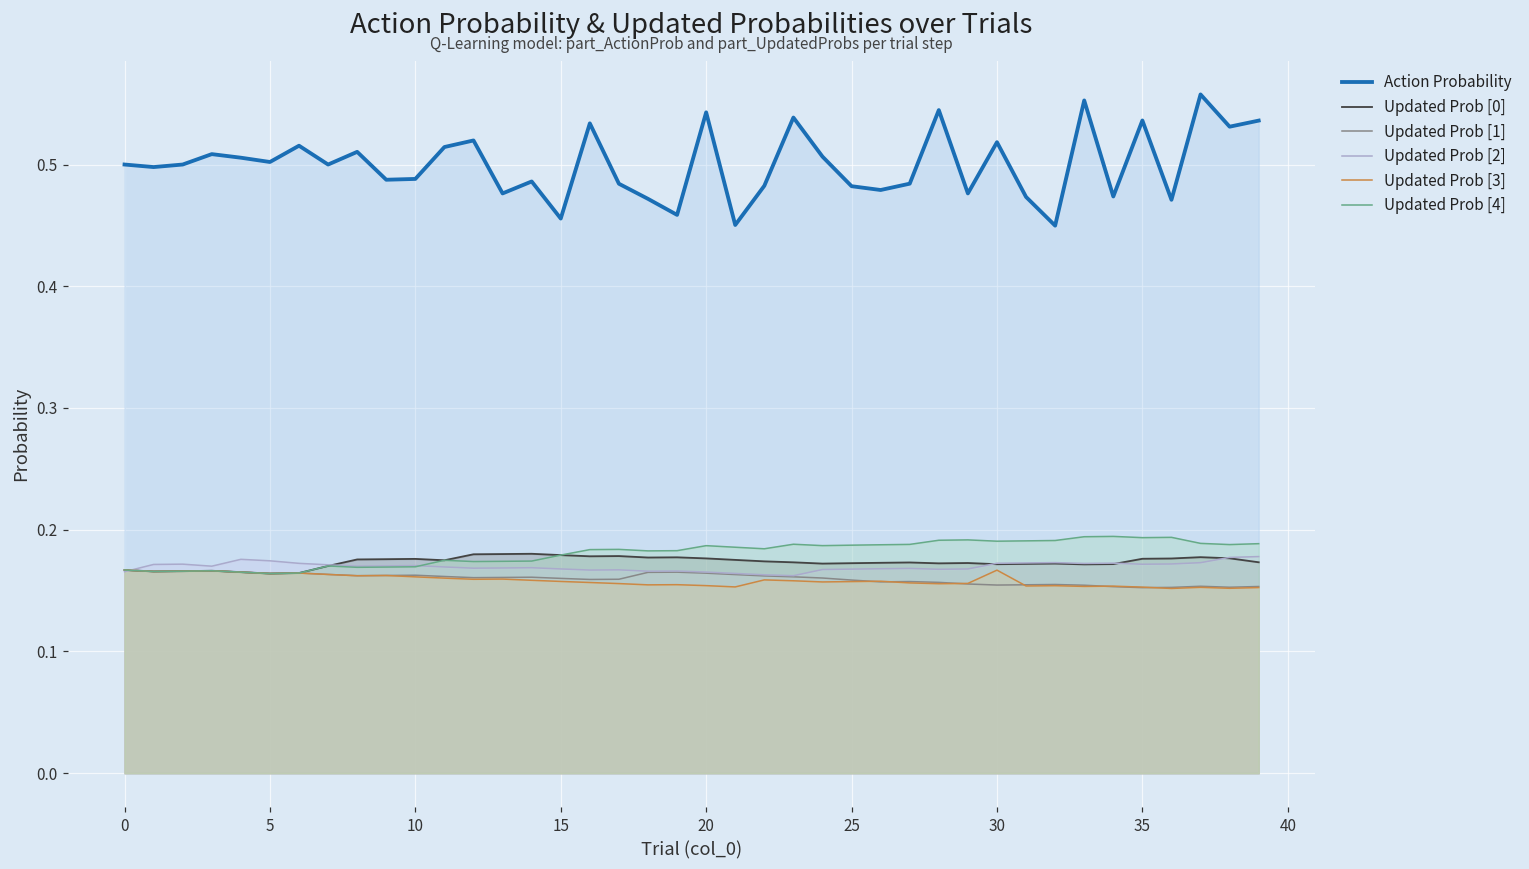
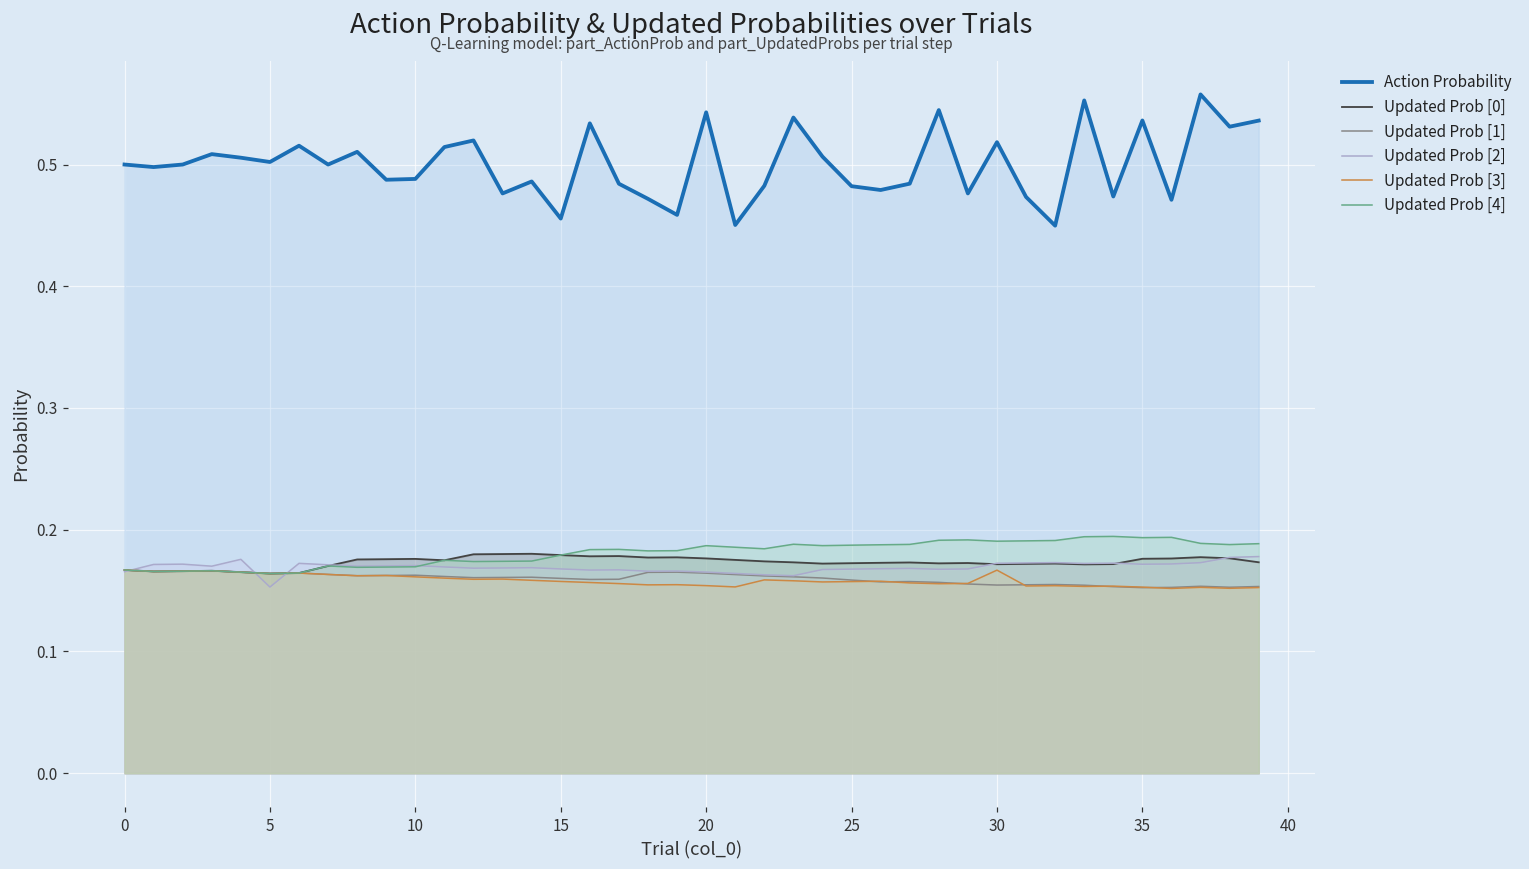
  {
    "Action Probability": {
      "0": 0.500,
      "5": 0.502,
      "10": 0.488,
      "15": 0.456,
      "20": 0.543,
      "25": 0.482,
      "30": 0.518,
      "35": 0.536
    },
    "Updated Prob [0]": {
      "10": 0.176,
      "20": 0.176,
      "25": 0.172,
      "35": 0.176
    },
    "Updated Prob [2]": {
-     "5": 0.174,
+     "5": 0.153,
      "15": 0.168,
      "25": 0.168,
      "35": 0.172
    },
    "Updated Prob [3]": {
      "15": 0.157,
      "20": 0.154,
      "30": 0.167
    }
  }
